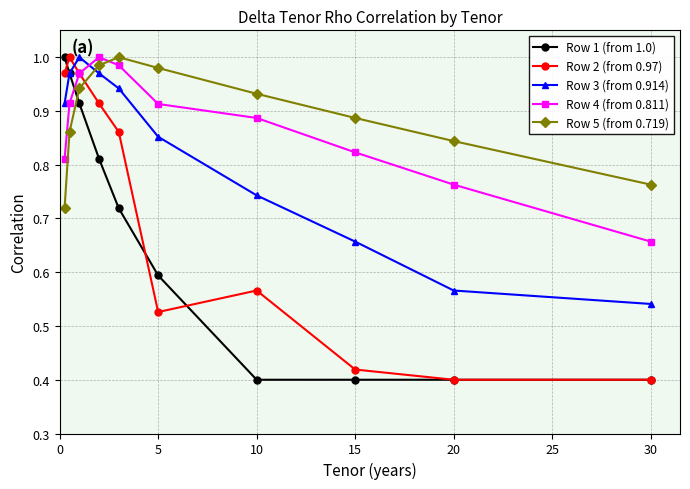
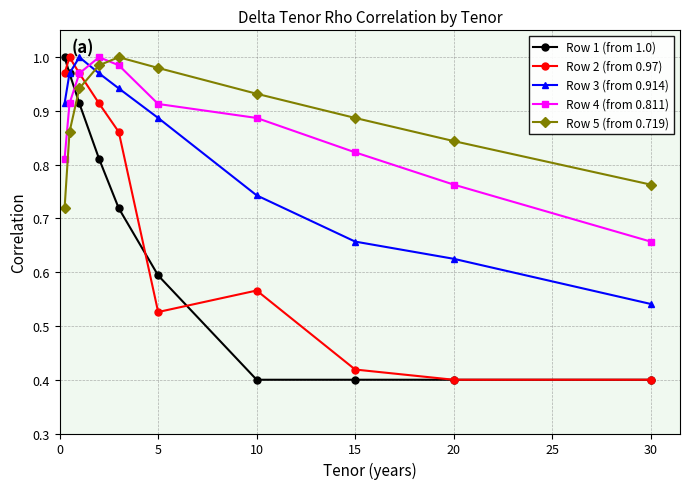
  {
    "Row 1 (from 1.0)": {
      "5": 0.59,
      "10": 0.40,
      "15": 0.40
    },
    "Row 2 (from 0.97)": {
      "5": 0.53,
      "10": 0.57,
      "15": 0.42
    },
    "Row 3 (from 0.914)": {
-     "5": 0.85,
+     "5": 0.89,
      "10": 0.74,
      "15": 0.66,
-     "20": 0.57,
+     "20": 0.63,
      "30": 0.54
    },
    "Row 4 (from 0.811)": {
      "5": 0.91,
      "10": 0.89,
      "15": 0.82,
      "20": 0.76,
      "30": 0.66
    },
    "Row 5 (from 0.719)": {
      "5": 0.98,
      "10": 0.93,
      "15": 0.89,
      "20": 0.84,
      "30": 0.76
    }
  }
